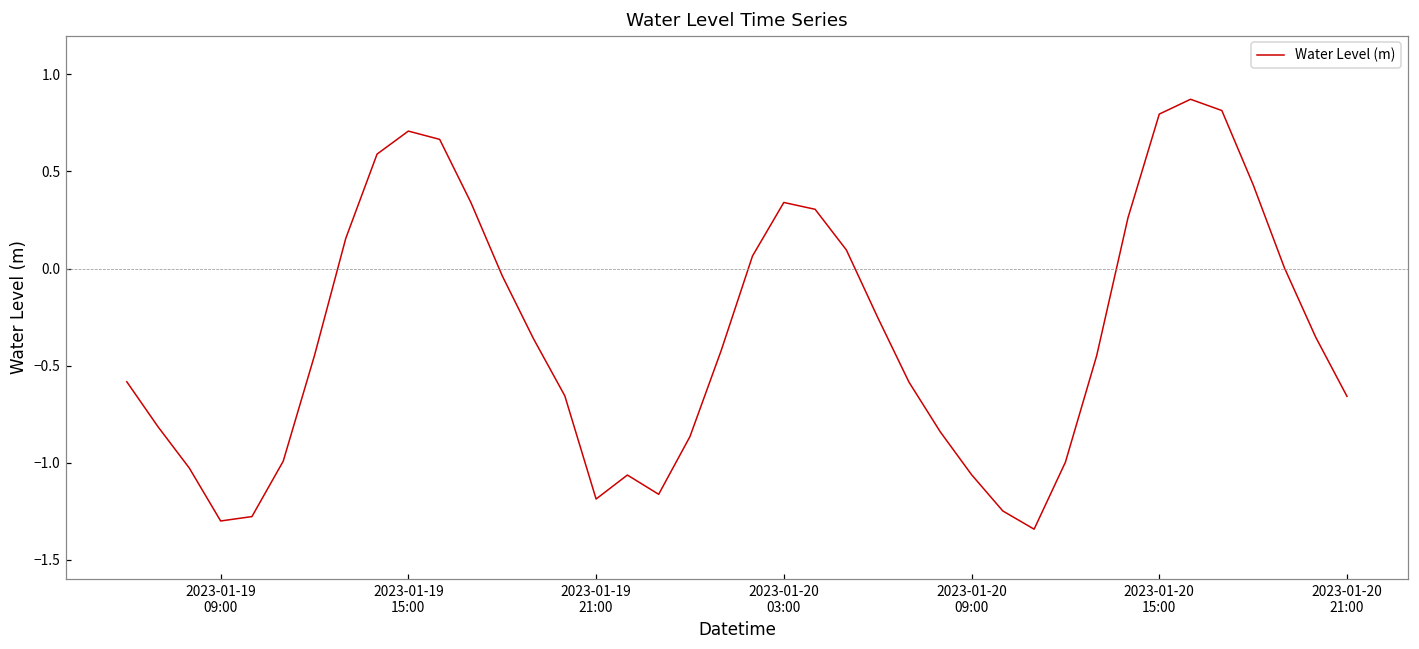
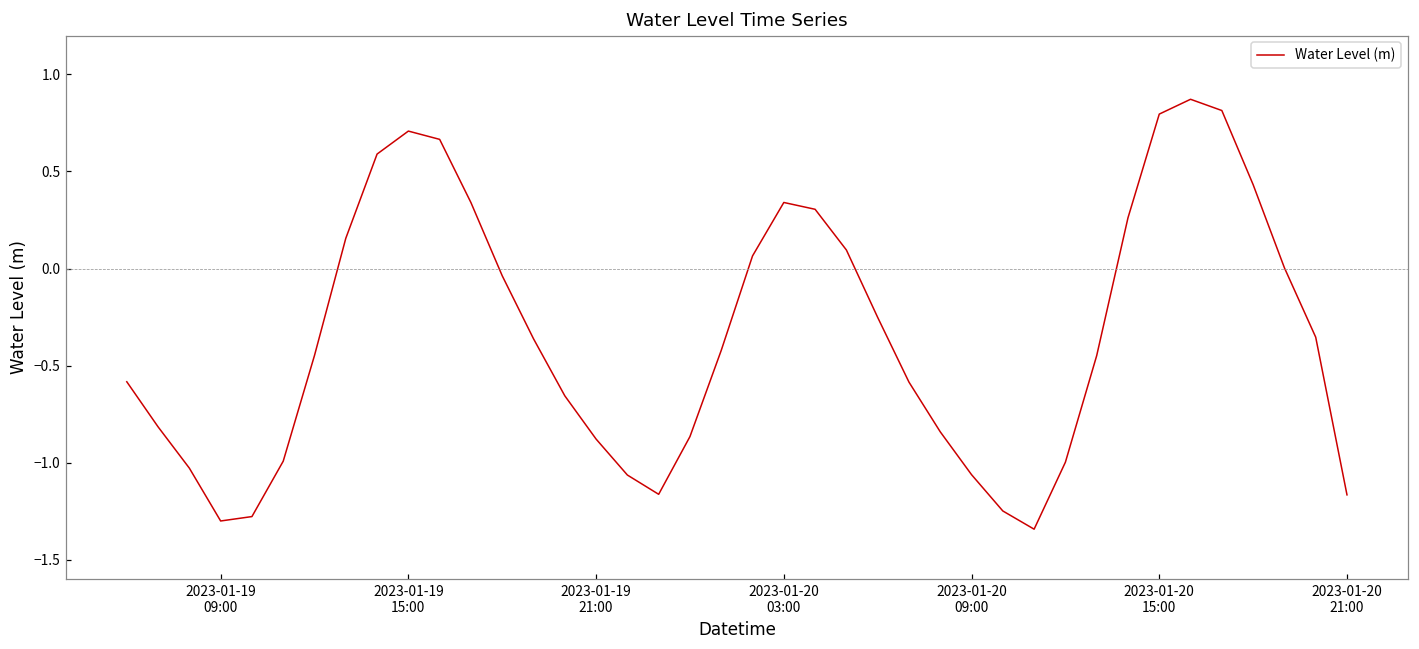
  {
    "2023-01-19 09:00": -1.30,
    "2023-01-19 15:00": 0.71,
-   "2023-01-19 21:00": -1.19,
+   "2023-01-19 21:00": -0.88,
    "2023-01-20 03:00": 0.34,
    "2023-01-20 09:00": -1.06,
    "2023-01-20 15:00": 0.80,
-   "2023-01-20 21:00": -0.66
+   "2023-01-20 21:00": -1.17
  }
